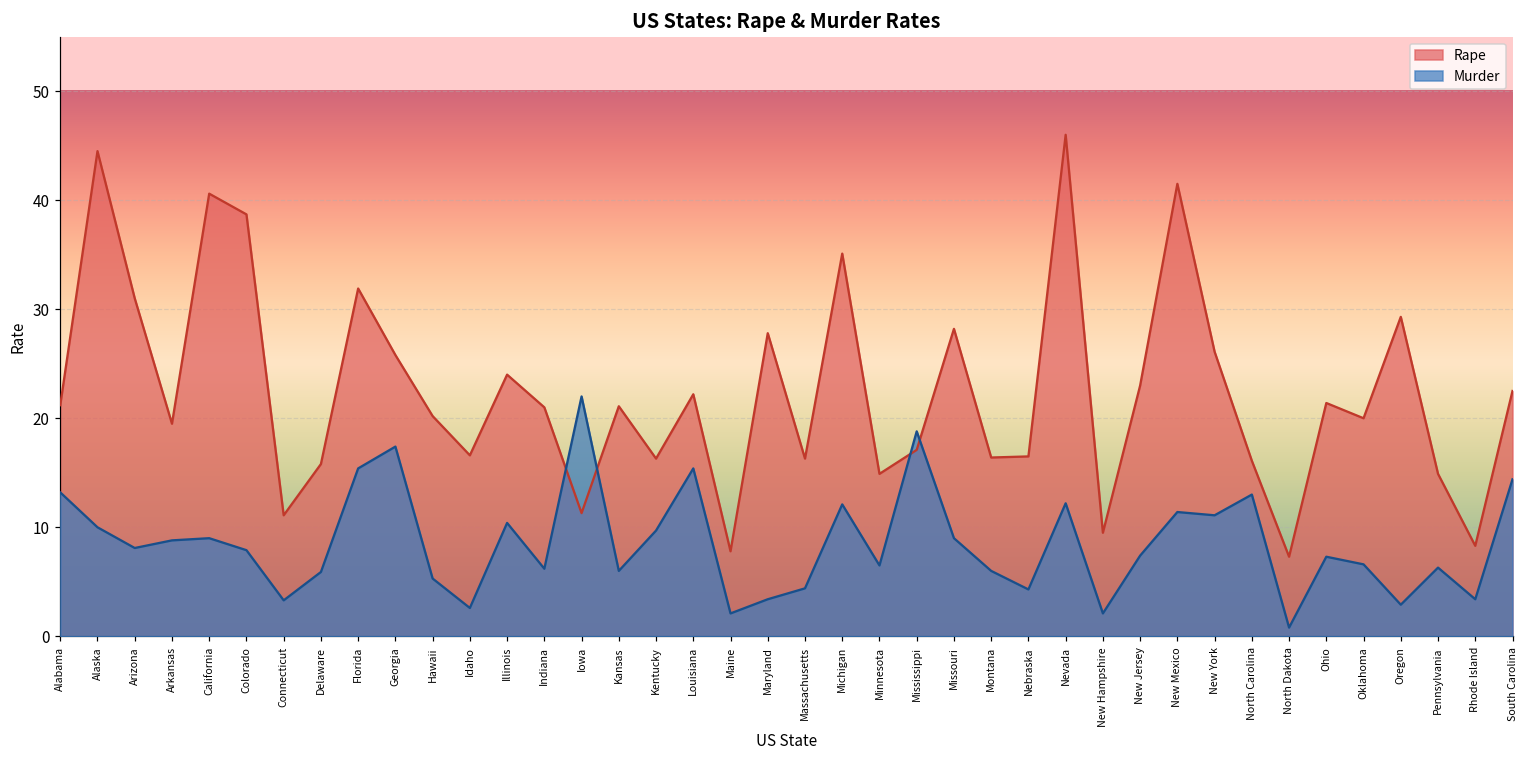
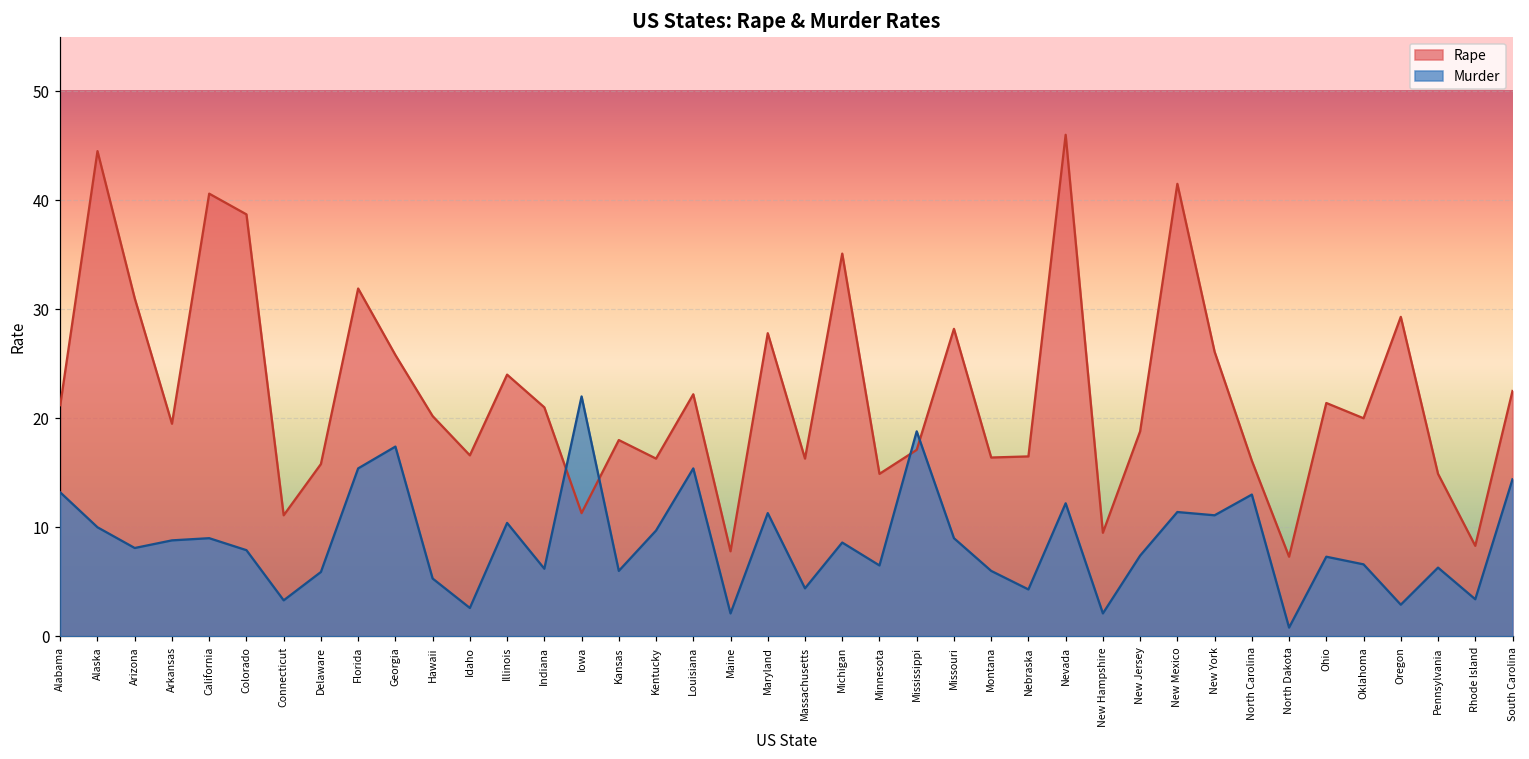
  {
    "Rape": {
      "Alabama": 21,
      "Alaska": 45,
      "Arizona": 31,
      "Arkansas": 20,
      "California": 41,
      "Colorado": 39,
      "Connecticut": 11,
      "Delaware": 16,
      "Florida": 32,
      "Georgia": 26,
      "Hawaii": 20,
      "Idaho": 17,
      "Illinois": 24,
      "Indiana": 21,
      "Iowa": 11,
-     "Kansas": 21,
+     "Kansas": 18,
      "Kentucky": 16,
      "Louisiana": 22,
      "Maine": 8,
      "Maryland": 28,
      "Massachusetts": 16,
      "Michigan": 35,
      "Minnesota": 15,
      "Mississippi": 17,
      "Missouri": 28,
      "Montana": 16,
      "Nebraska": 17,
      "Nevada": 46,
      "New Hampshire": 10,
-     "New Jersey": 23,
+     "New Jersey": 19,
      "New Mexico": 42,
      "New York": 26,
      "North Carolina": 16,
      "North Dakota": 7,
      "Ohio": 21,
      "Oklahoma": 20,
      "Oregon": 29,
      "Pennsylvania": 15,
      "Rhode Island": 8,
      "South Carolina": 23
    },
    "Murder": {
      "Alabama": 13,
      "Alaska": 10,
      "Arizona": 8,
      "Arkansas": 9,
      "California": 9,
      "Colorado": 8,
      "Connecticut": 3,
      "Delaware": 6,
      "Florida": 15,
      "Georgia": 17,
      "Hawaii": 5,
      "Idaho": 3,
      "Illinois": 10,
      "Indiana": 6,
      "Iowa": 22,
      "Kansas": 6,
      "Kentucky": 10,
      "Louisiana": 15,
      "Maine": 2,
-     "Maryland": 3,
+     "Maryland": 11,
      "Massachusetts": 4,
-     "Michigan": 12,
+     "Michigan": 9,
      "Minnesota": 7,
      "Mississippi": 19,
      "Missouri": 9,
      "Montana": 6,
      "Nebraska": 4,
      "Nevada": 12,
      "New Hampshire": 2,
      "New Jersey": 7,
      "New Mexico": 11,
      "New York": 11,
      "North Carolina": 13,
      "North Dakota": 1,
      "Ohio": 7,
      "Oklahoma": 7,
      "Oregon": 3,
      "Pennsylvania": 6,
      "Rhode Island": 3,
      "South Carolina": 14
    }
  }
